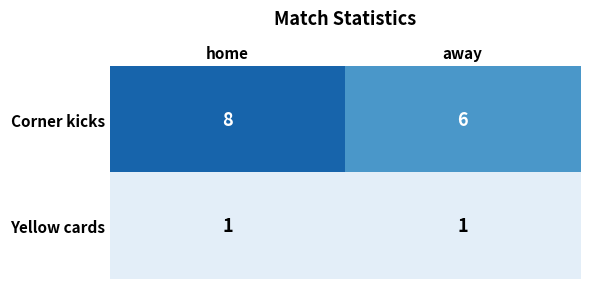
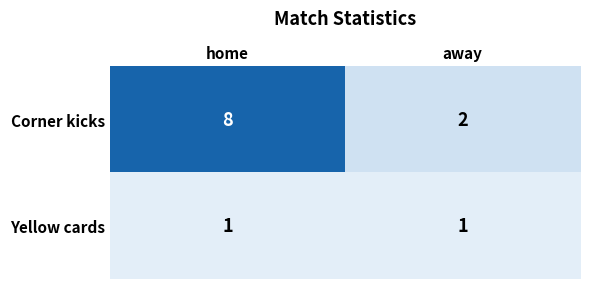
  {
    "Corner kicks": {
      "home": 8,
-     "away": 6
+     "away": 2
    },
    "Yellow cards": {
      "home": 1,
      "away": 1
    }
  }
